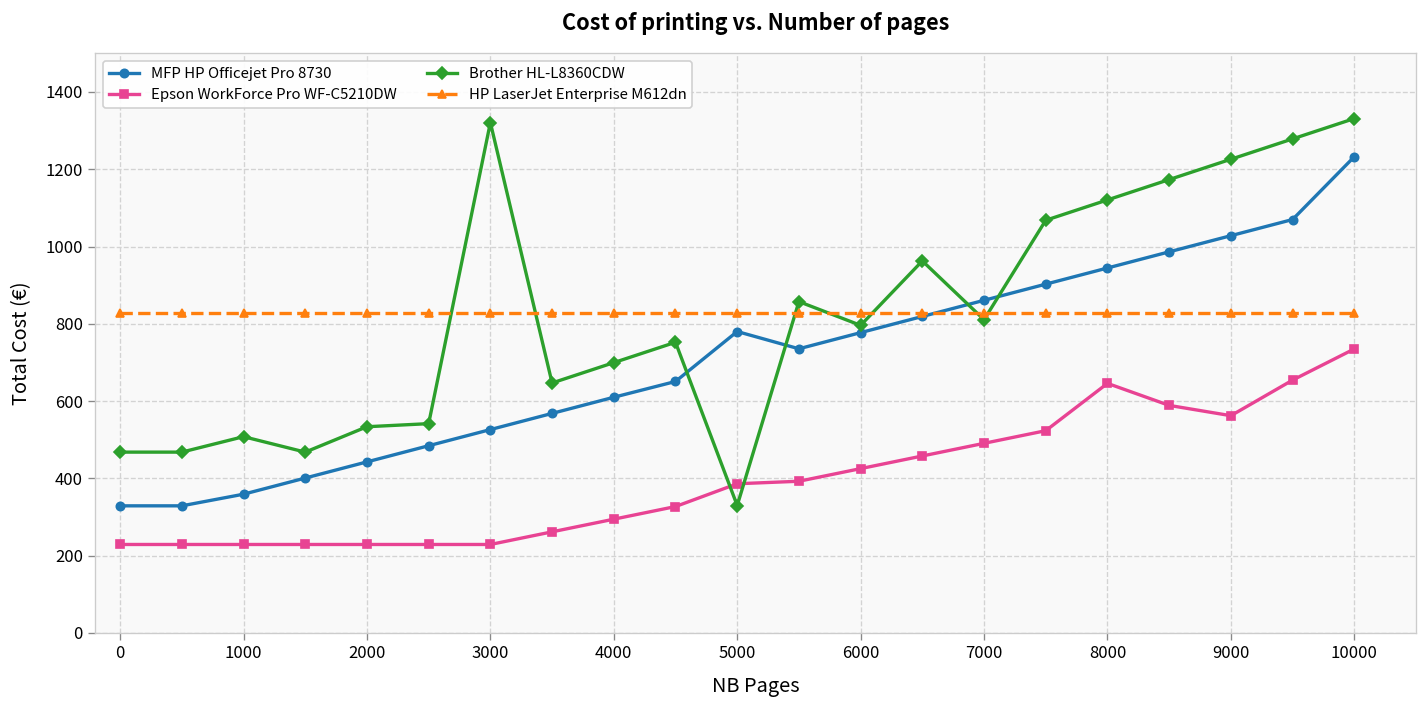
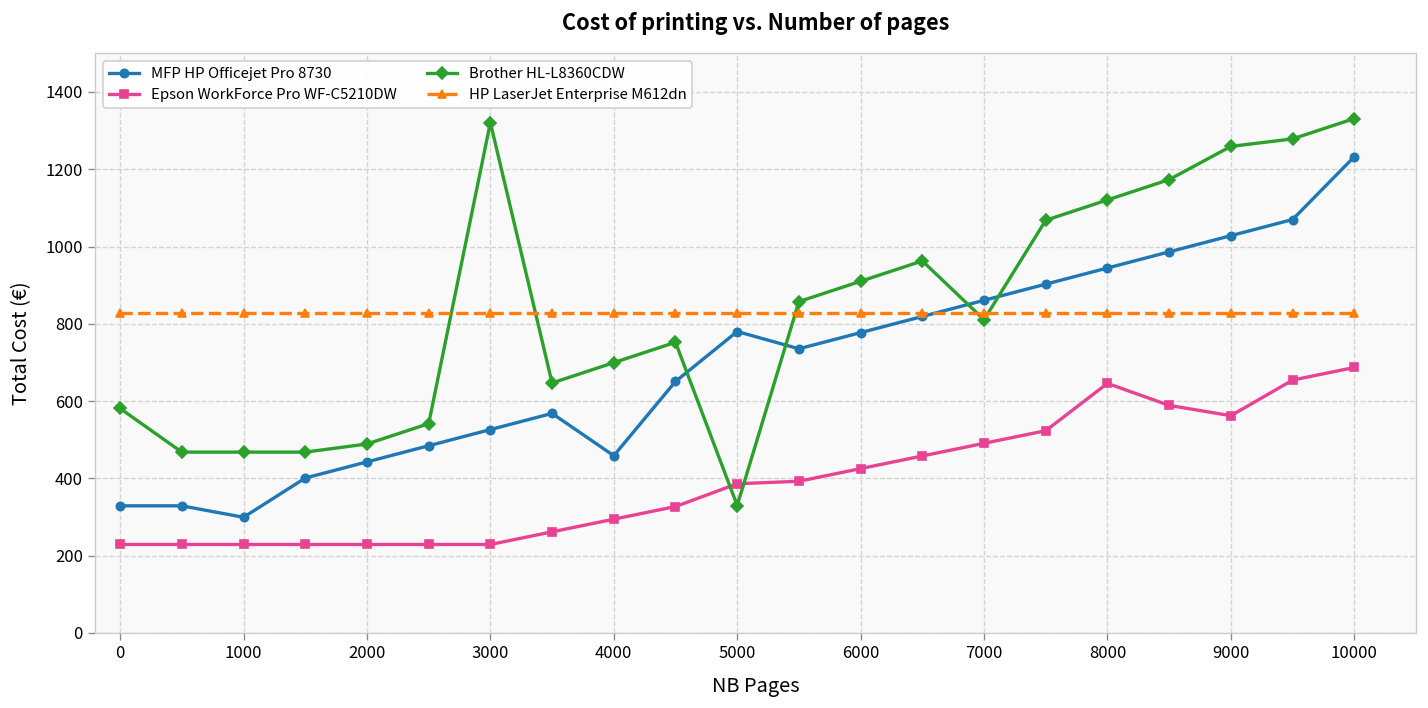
  {
    "MFP HP Officejet Pro 8730": {
      "0": 330,
-     "1000": 360,
+     "1000": 300,
      "2000": 440,
      "3000": 530,
-     "4000": 610,
+     "4000": 460,
      "5000": 780,
      "6000": 780,
      "7000": 860,
      "8000": 940,
      "9000": 1030,
      "10000": 1230
    },
    "Epson WorkForce Pro WF-C5210DW": {
      "0": 230,
      "1000": 230,
      "2000": 230,
      "3000": 230,
      "4000": 290,
      "5000": 390,
      "6000": 430,
      "7000": 490,
      "8000": 650,
      "9000": 560,
-     "10000": 740
+     "10000": 690
    },
    "Brother HL-L8360CDW": {
-     "0": 470,
-     "1000": 510,
-     "2000": 530,
+     "0": 580,
+     "1000": 470,
+     "2000": 490,
      "3000": 1320,
      "4000": 700,
      "5000": 330,
-     "6000": 800,
+     "6000": 910,
      "7000": 810,
      "8000": 1120,
-     "9000": 1230,
+     "9000": 1260,
      "10000": 1330
    },
    "HP LaserJet Enterprise M612dn": {
      "0": 830,
      "1000": 830,
      "2000": 830,
      "3000": 830,
      "4000": 830,
      "5000": 830,
      "6000": 830,
      "7000": 830,
      "8000": 830,
      "9000": 830,
      "10000": 830
    }
  }
